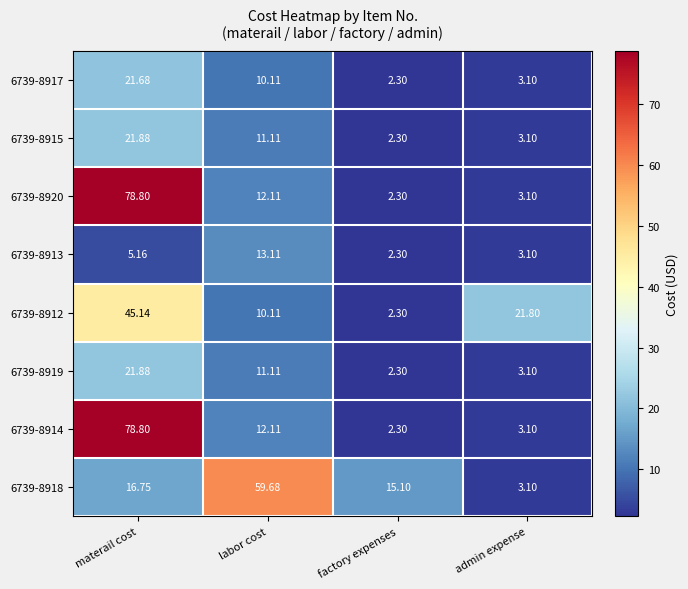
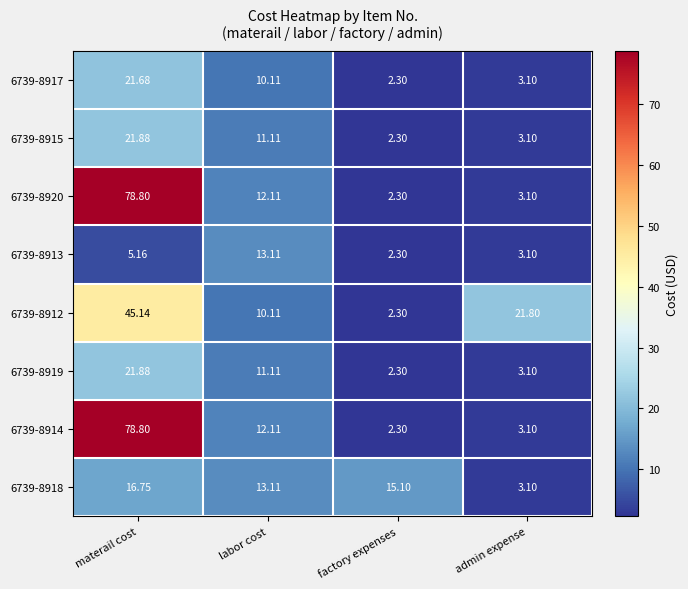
  {
    "6739-8917": {
      "materail cost": 21.68,
      "labor cost": 10.11,
      "factory expenses": 2.30,
      "admin expense": 3.10
    },
    "6739-8915": {
      "materail cost": 21.88,
      "labor cost": 11.11,
      "factory expenses": 2.30,
      "admin expense": 3.10
    },
    "6739-8920": {
      "materail cost": 78.80,
      "labor cost": 12.11,
      "factory expenses": 2.30,
      "admin expense": 3.10
    },
    "6739-8913": {
      "materail cost": 5.16,
      "labor cost": 13.11,
      "factory expenses": 2.30,
      "admin expense": 3.10
    },
    "6739-8912": {
      "materail cost": 45.14,
      "labor cost": 10.11,
      "factory expenses": 2.30,
      "admin expense": 21.80
    },
    "6739-8919": {
      "materail cost": 21.88,
      "labor cost": 11.11,
      "factory expenses": 2.30,
      "admin expense": 3.10
    },
    "6739-8914": {
      "materail cost": 78.80,
      "labor cost": 12.11,
      "factory expenses": 2.30,
      "admin expense": 3.10
    },
    "6739-8918": {
      "materail cost": 16.75,
-     "labor cost": 59.68,
+     "labor cost": 13.11,
      "factory expenses": 15.10,
      "admin expense": 3.10
    }
  }
